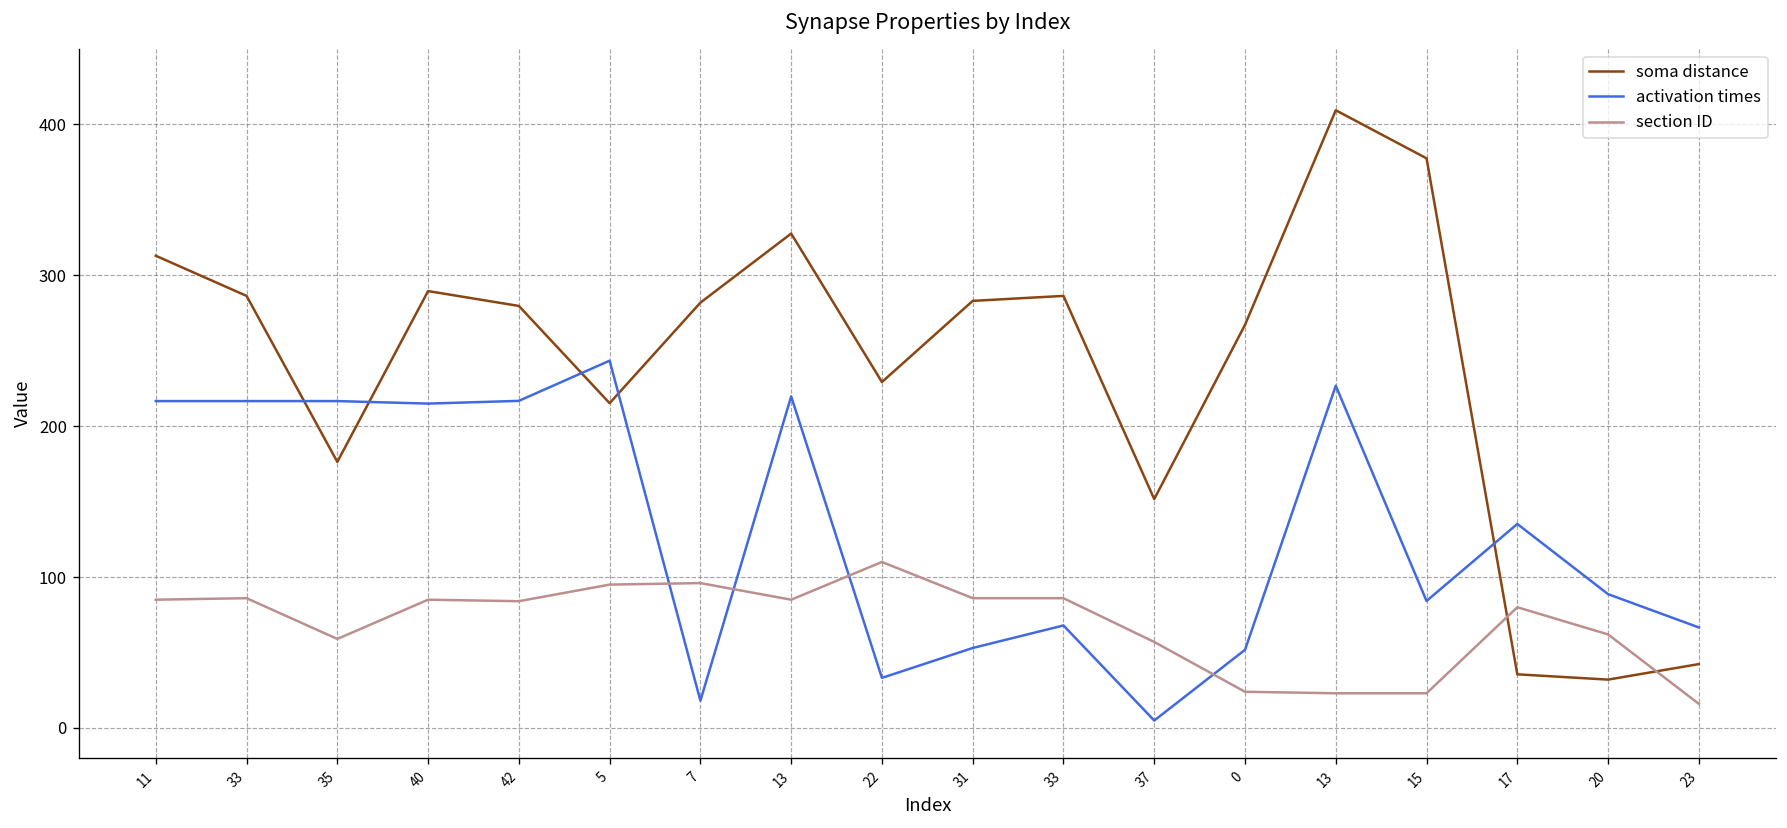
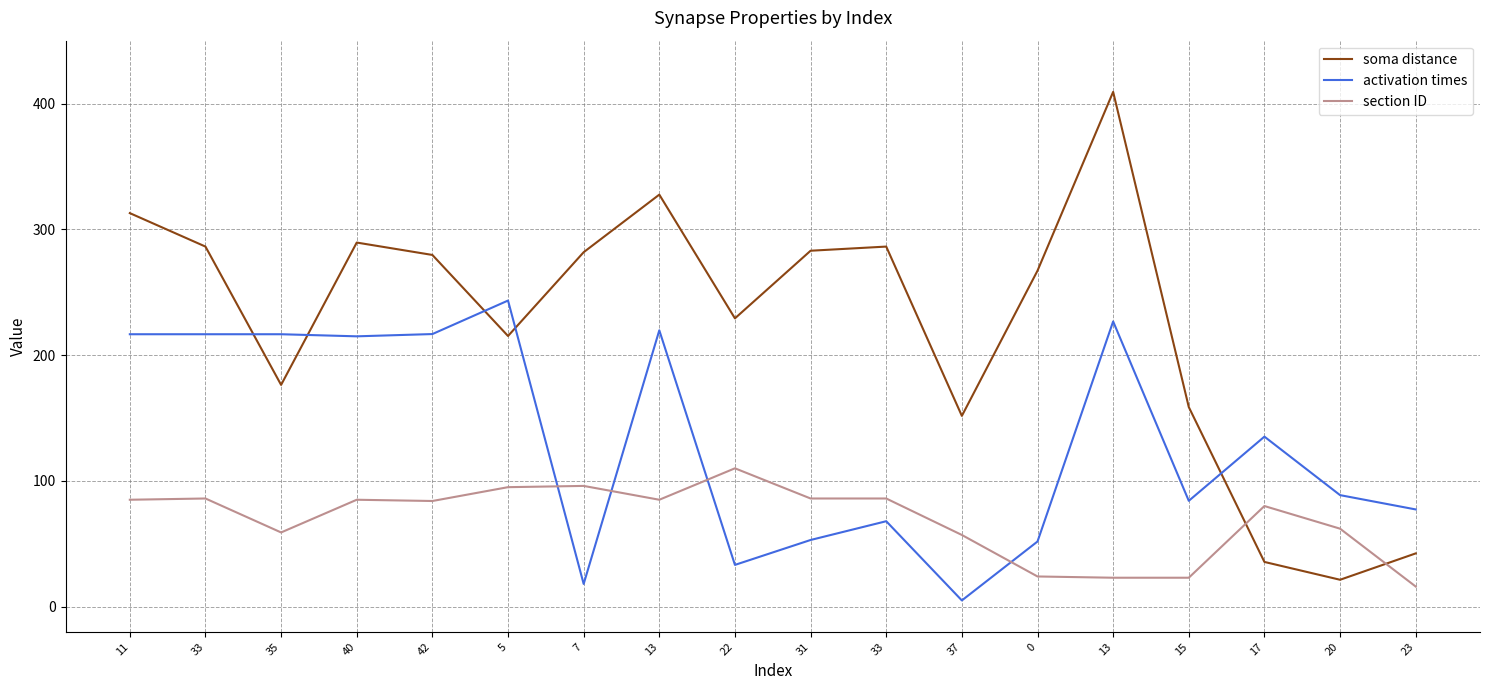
  {
    "soma distance": {
      "11": 313,
      "35": 176,
      "40": 289,
      "42": 280,
      "5": 215,
      "7": 282,
      "22": 229,
      "31": 283,
      "37": 152,
      "0": 267,
-     "15": 377,
+     "15": 159,
      "17": 36,
-     "20": 32,
+     "20": 21,
      "23": 42
    },
    "activation times": {
      "11": 217,
      "35": 217,
      "40": 215,
      "42": 217,
      "5": 243,
      "7": 18,
      "22": 33,
      "31": 53,
      "37": 5,
      "0": 52,
      "15": 84,
      "17": 135,
      "20": 89,
-     "23": 67
+     "23": 77
    },
    "section ID": {
      "11": 85,
      "35": 59,
      "40": 85,
      "42": 84,
      "5": 95,
      "7": 96,
      "22": 110,
      "31": 86,
      "37": 57,
      "0": 24,
      "15": 23,
      "17": 80,
      "20": 62,
      "23": 16
    }
  }
